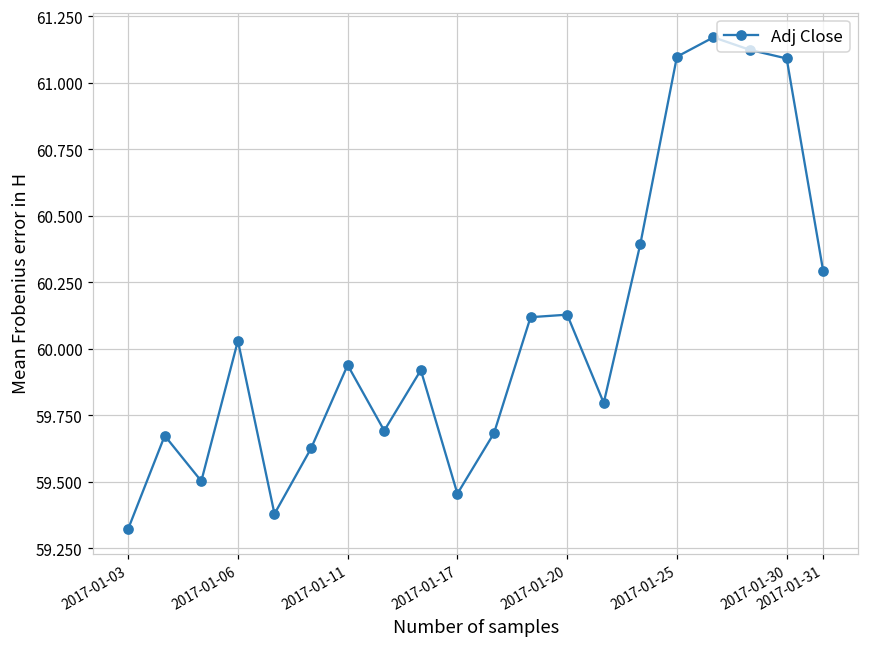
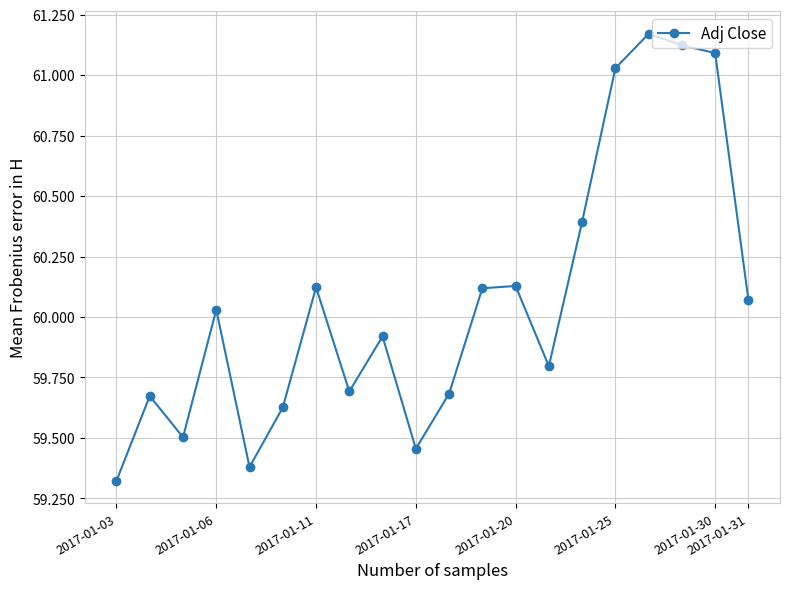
  {
    "2017-01-03": 59.32,
    "2017-01-06": 60.03,
-   "2017-01-11": 59.94,
+   "2017-01-11": 60.12,
    "2017-01-17": 59.46,
    "2017-01-20": 60.13,
-   "2017-01-25": 61.10,
+   "2017-01-25": 61.03,
    "2017-01-30": 61.09,
-   "2017-01-31": 60.29
+   "2017-01-31": 60.07
  }
